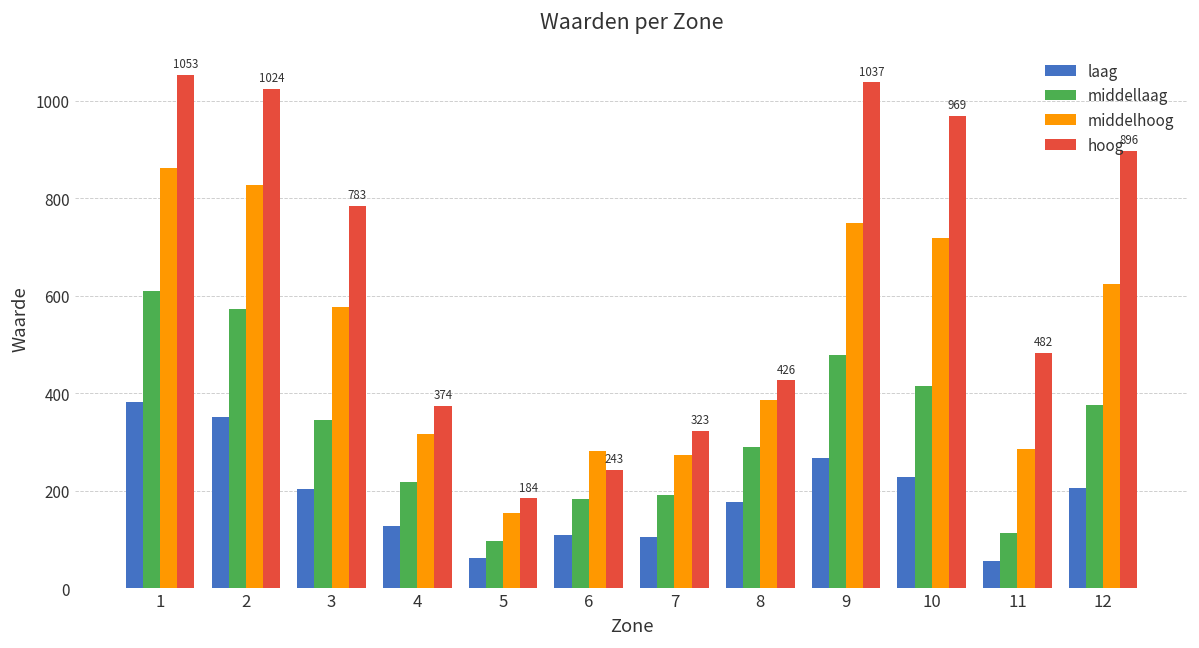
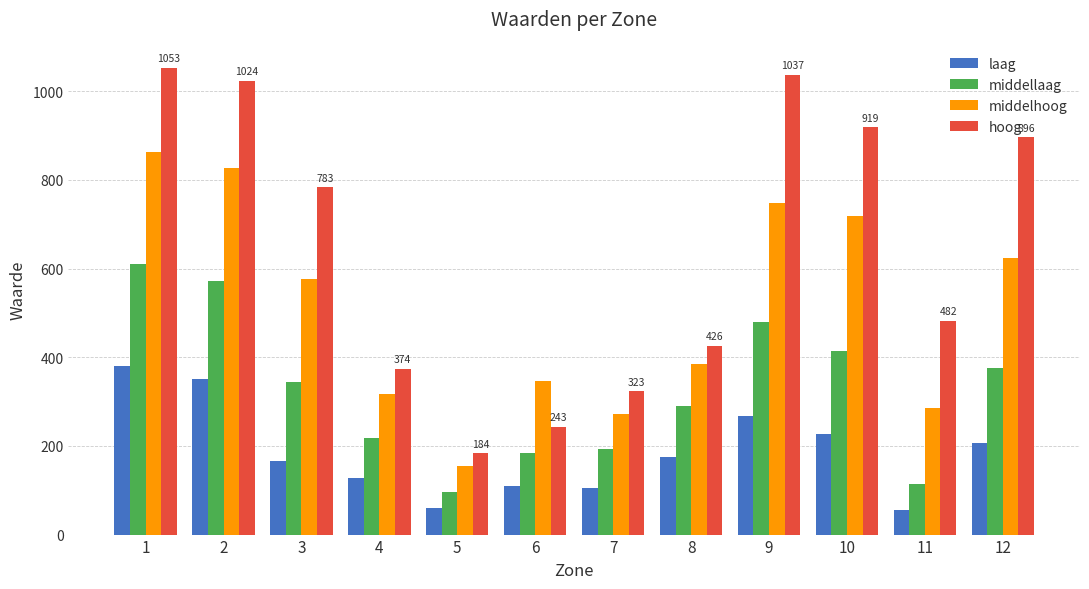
  {
    "laag": {
      "1": 380,
      "2": 350,
-     "3": 200,
+     "3": 170,
      "4": 130,
      "5": 60,
      "6": 110,
      "7": 100,
      "8": 180,
      "9": 270,
      "10": 230,
      "11": 60,
      "12": 210
    },
    "middellaag": {
      "1": 610,
      "2": 570,
      "3": 340,
      "4": 220,
      "5": 100,
      "6": 180,
      "7": 190,
      "8": 290,
      "9": 480,
      "10": 410,
      "11": 110,
      "12": 380
    },
    "middelhoog": {
      "1": 860,
      "2": 830,
      "3": 580,
      "4": 320,
      "5": 150,
-     "6": 280,
+     "6": 350,
      "7": 270,
      "8": 390,
      "9": 750,
      "10": 720,
      "11": 290,
      "12": 620
    },
    "hoog": {
      "1": 1053,
      "2": 1024,
      "3": 783,
      "4": 374,
      "5": 184,
      "6": 243,
      "7": 323,
      "8": 426,
      "9": 1037,
-     "10": 969,
+     "10": 919,
      "11": 482,
      "12": 896
    }
  }
